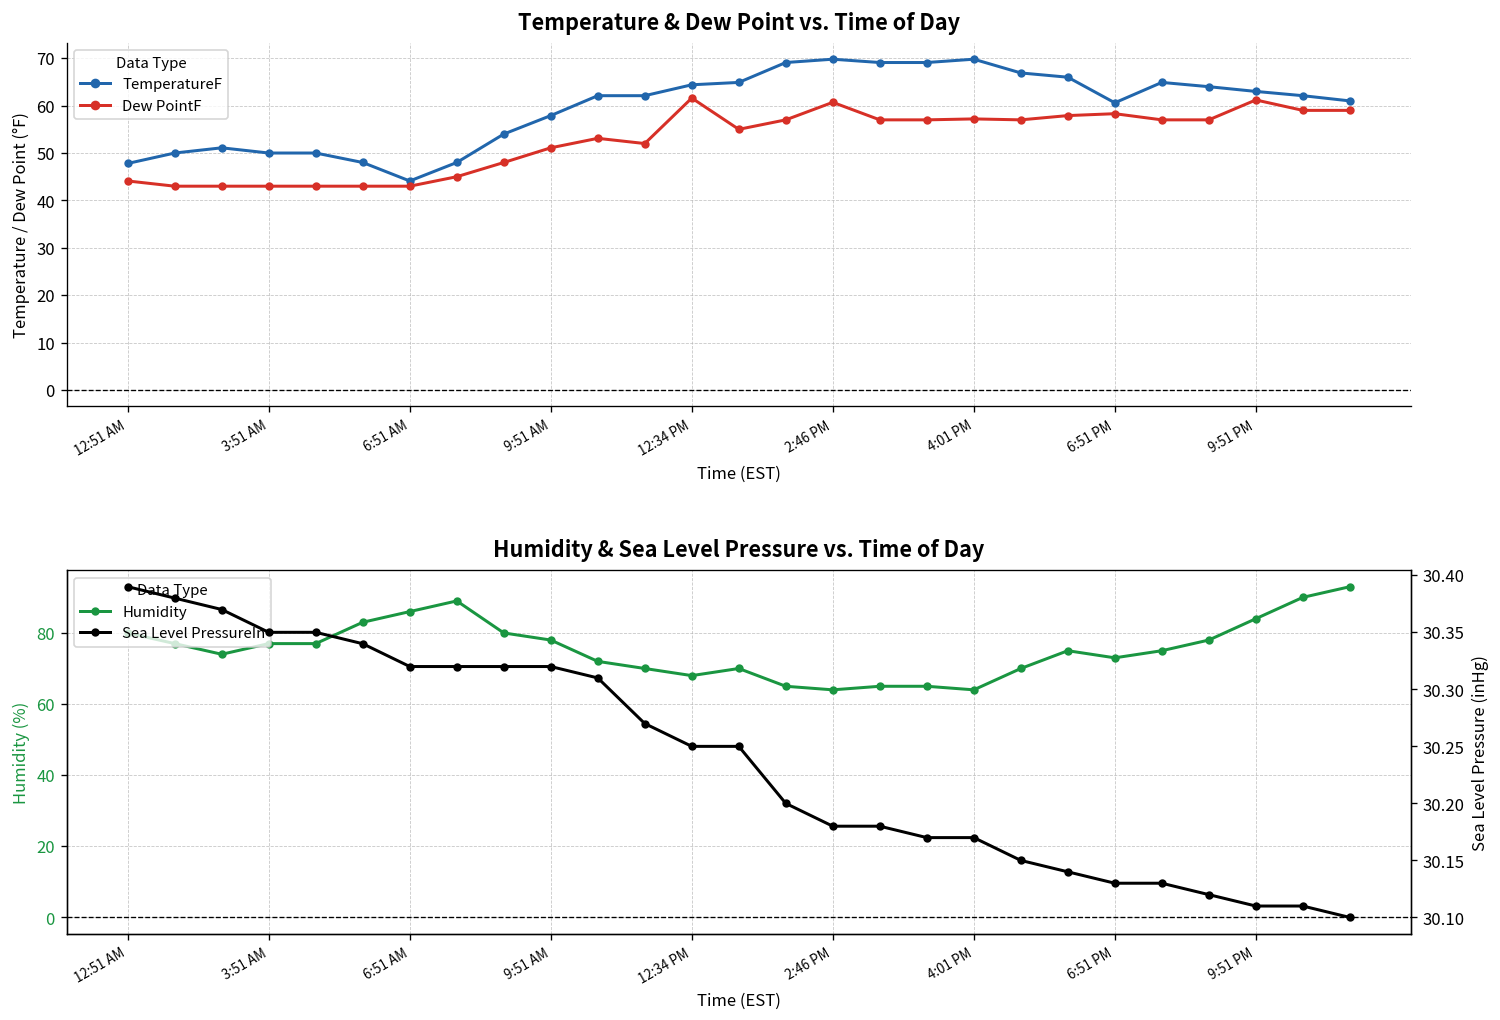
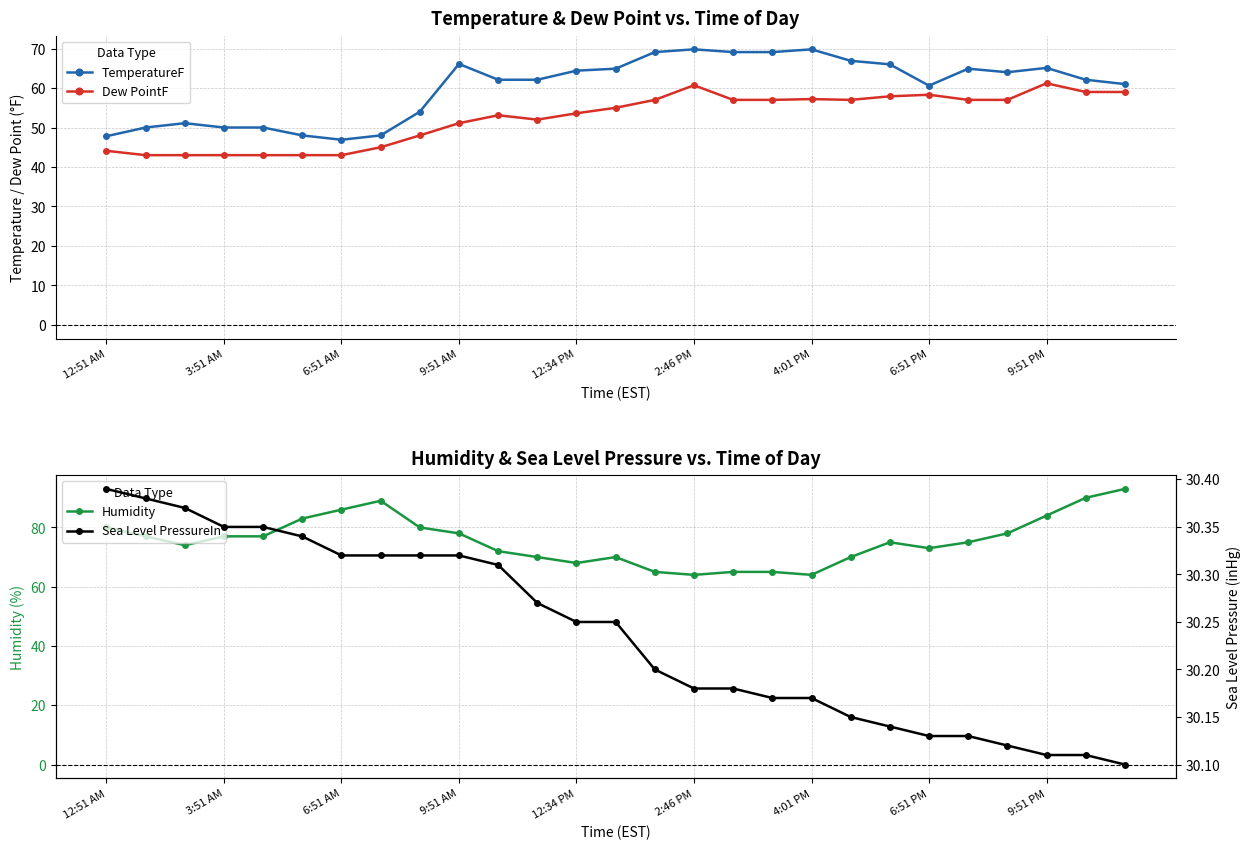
  {
    "Temperature & Dew Point vs. Time of Day": {
      "TemperatureF": {
        "12:51 AM": 48,
        "3:51 AM": 50,
-       "6:51 AM": 44,
-       "9:51 AM": 58,
+       "6:51 AM": 47,
+       "9:51 AM": 66,
        "12:34 PM": 64,
        "2:46 PM": 70,
        "4:01 PM": 70,
        "6:51 PM": 61,
-       "9:51 PM": 63
+       "9:51 PM": 65
      },
      "Dew PointF": {
        "12:51 AM": 44,
        "3:51 AM": 43,
        "6:51 AM": 43,
        "9:51 AM": 51,
-       "12:34 PM": 62,
+       "12:34 PM": 54,
        "2:46 PM": 61,
        "4:01 PM": 57,
        "6:51 PM": 58,
        "9:51 PM": 61
      }
    }
  }
